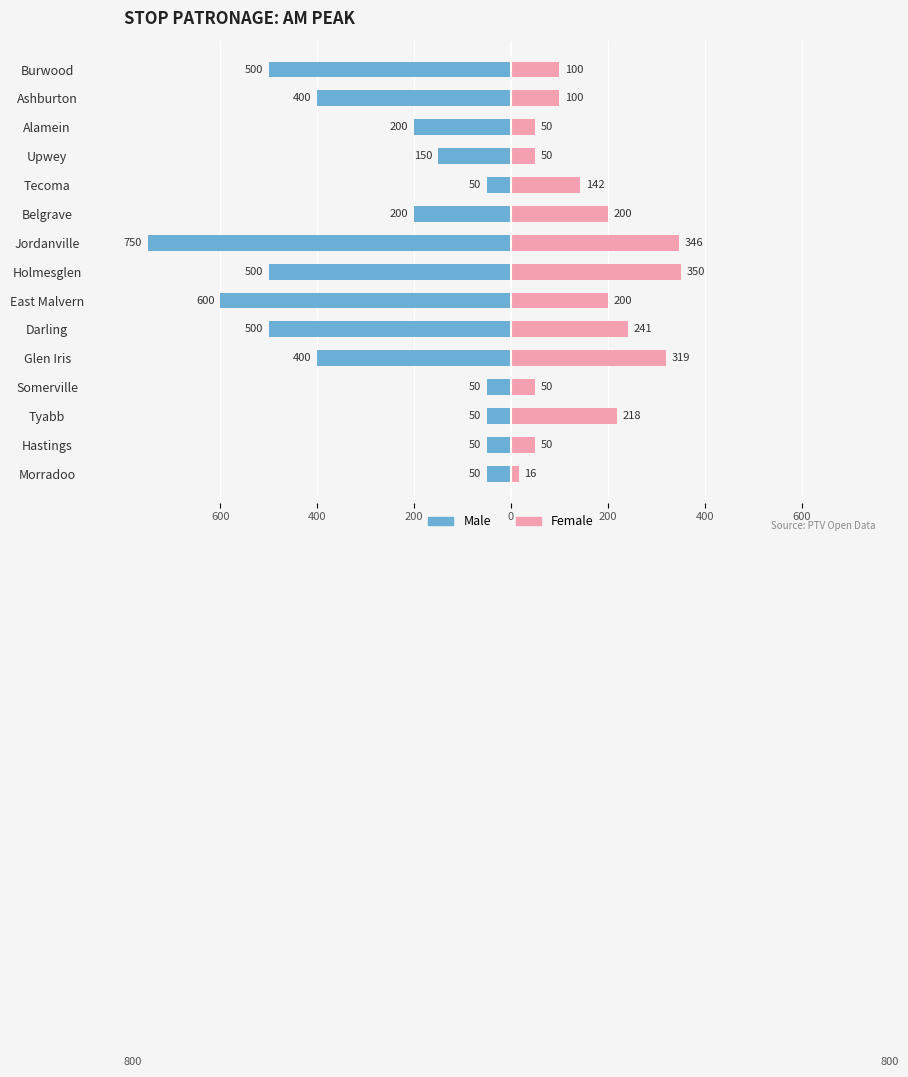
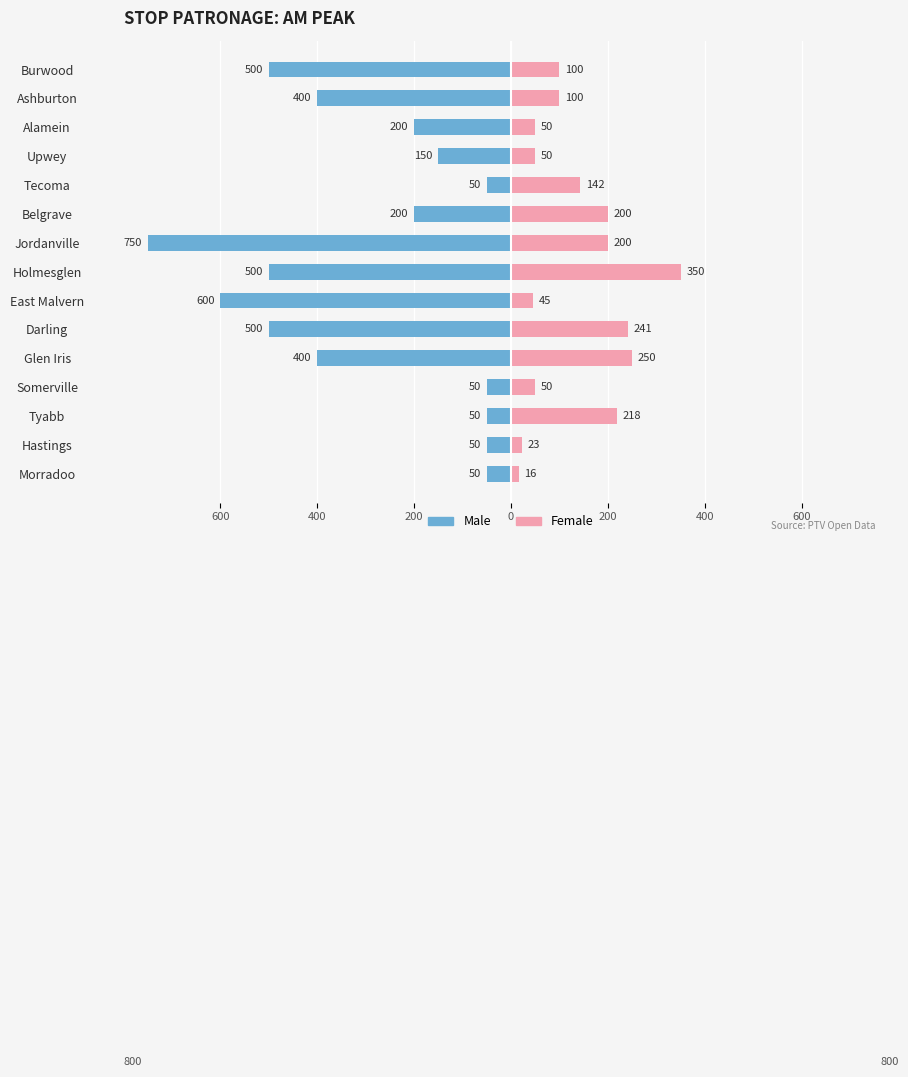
  {
    "Female": {
      "Burwood": 100,
      "Ashburton": 100,
      "Alamein": 50,
      "Upwey": 50,
      "Tecoma": 142,
      "Belgrave": 200,
-     "Jordanville": 346,
+     "Jordanville": 200,
      "Holmesglen": 350,
-     "East Malvern": 200,
+     "East Malvern": 45,
      "Darling": 241,
-     "Glen Iris": 319,
+     "Glen Iris": 250,
      "Somerville": 50,
      "Tyabb": 218,
-     "Hastings": 50,
+     "Hastings": 23,
      "Morradoo": 16
    }
  }
